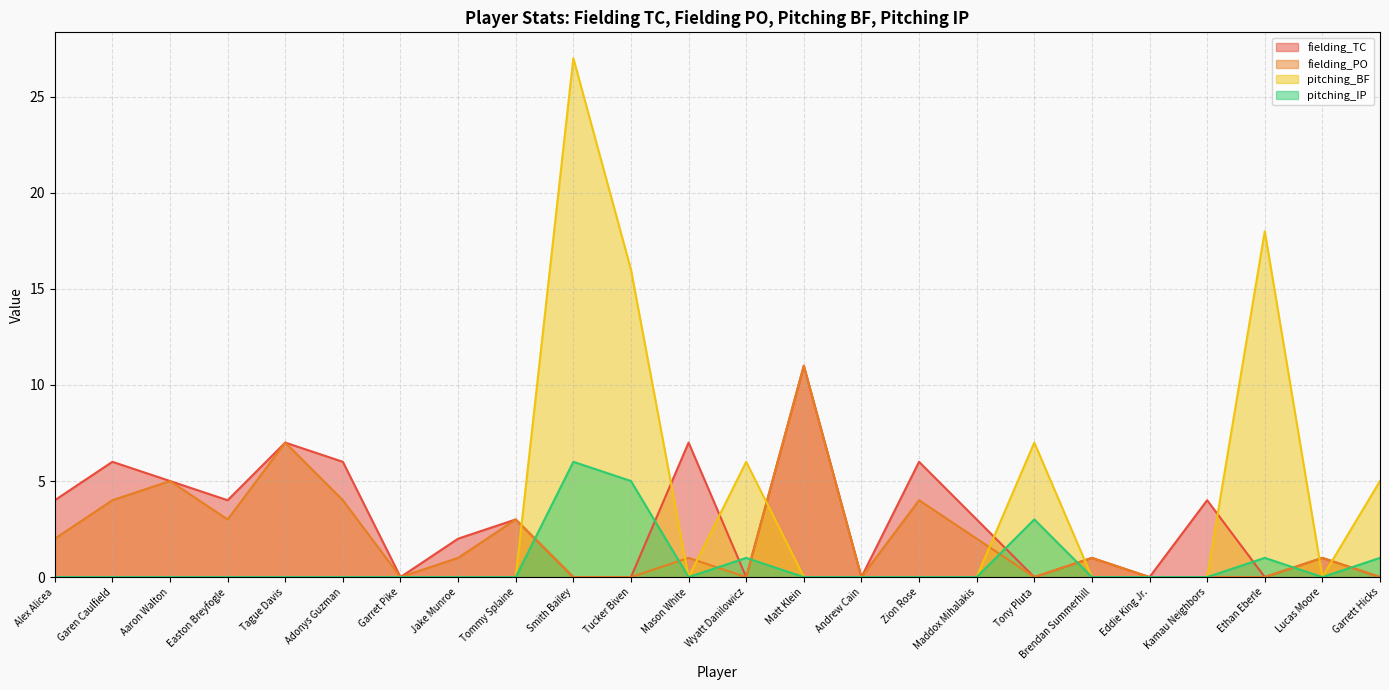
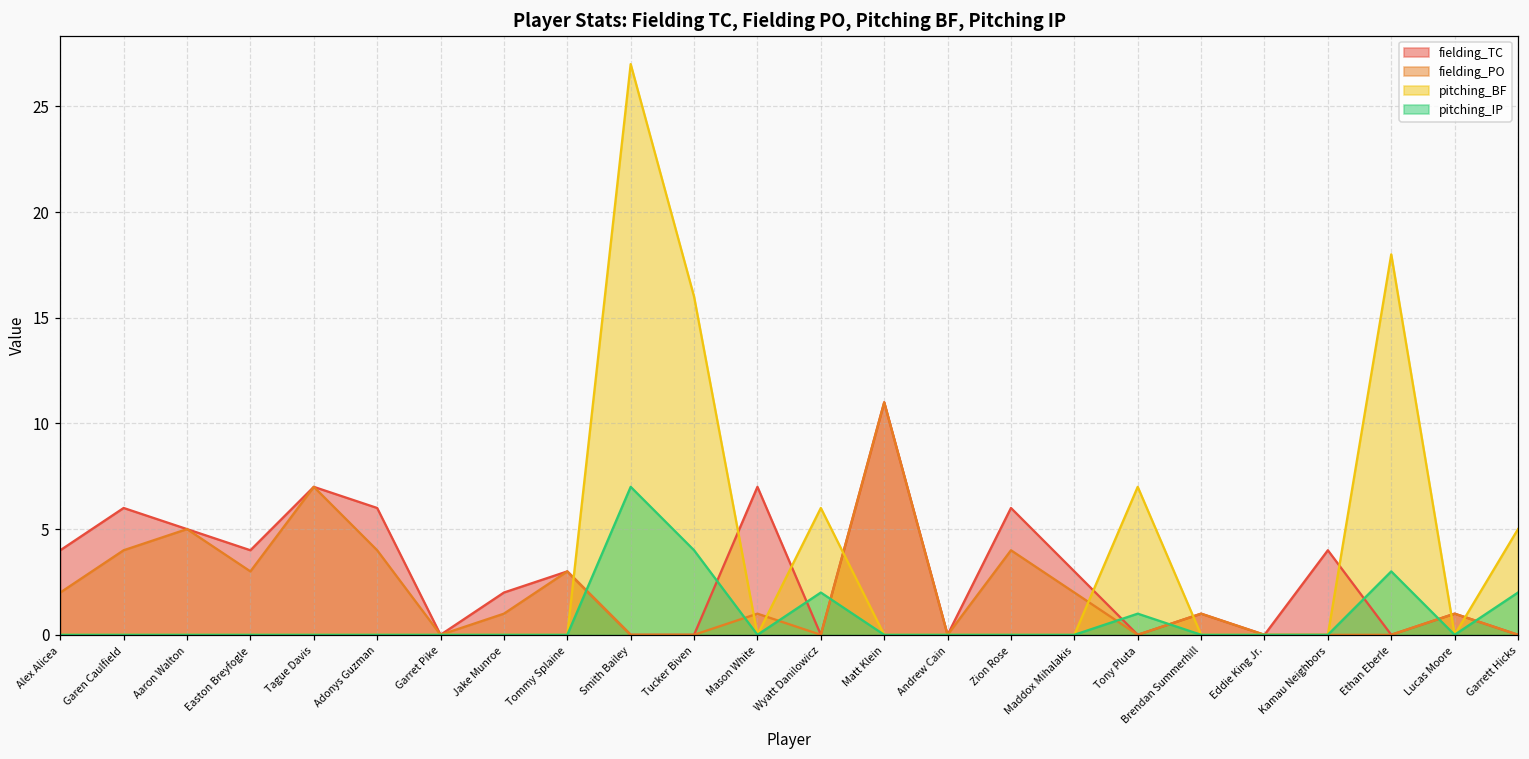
  {
    "pitching_IP": {
-     "Smith Bailey": 6,
-     "Tucker Biven": 5,
-     "Wyatt Danilowicz": 1,
-     "Tony Pluta": 3,
-     "Ethan Eberle": 1,
-     "Garrett Hicks": 1
+     "Smith Bailey": 7,
+     "Tucker Biven": 4,
+     "Wyatt Danilowicz": 2,
+     "Tony Pluta": 1,
+     "Ethan Eberle": 3,
+     "Garrett Hicks": 2
    }
  }
